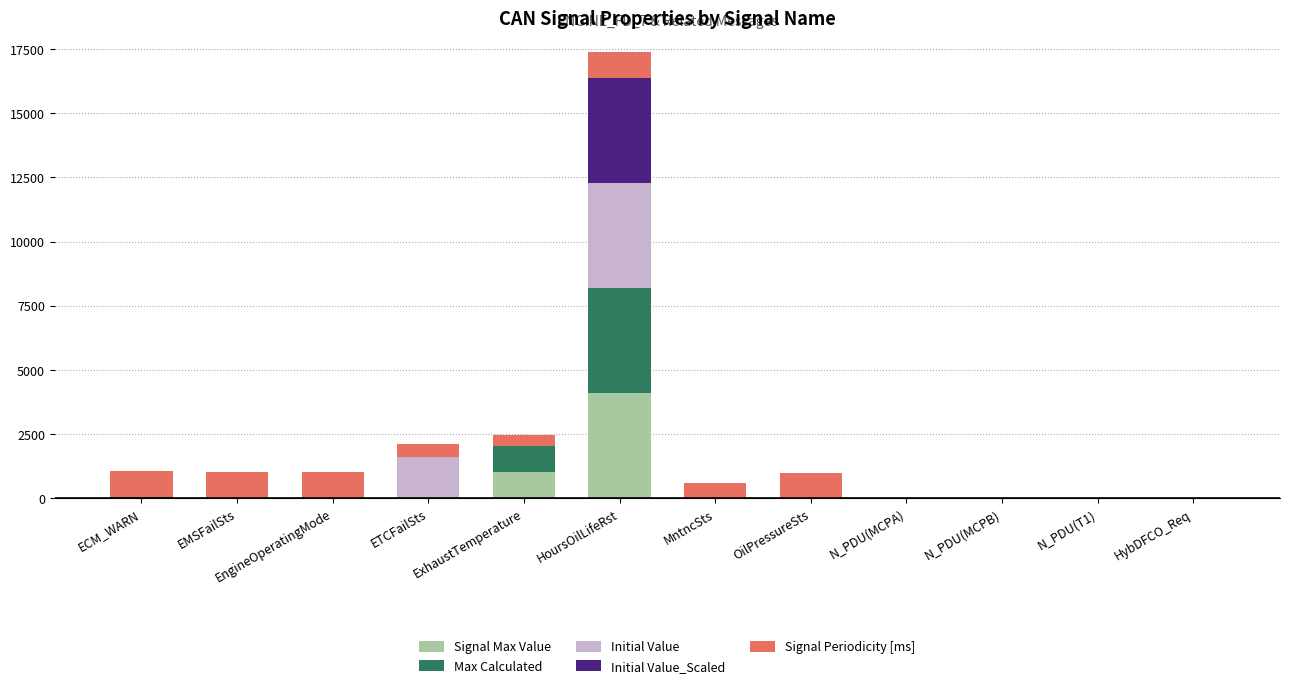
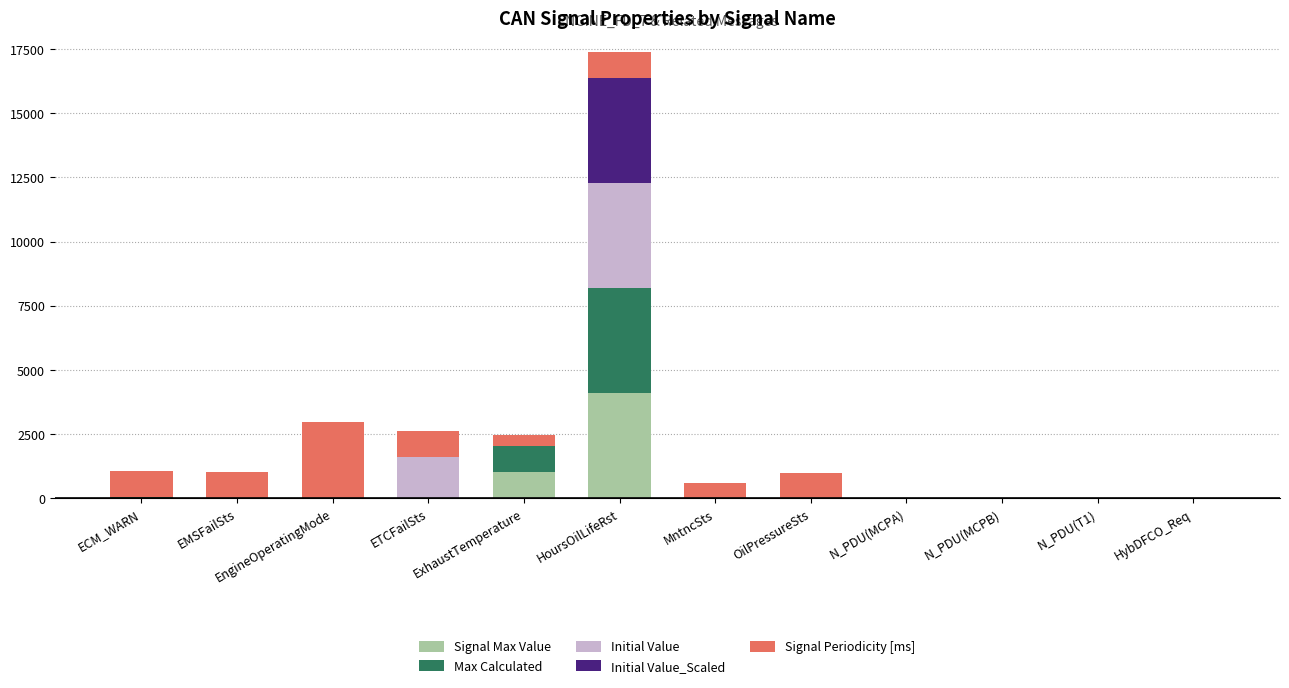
  {
    "Max Calculated": {
      "ExhaustTemperature": 1000,
      "HoursOilLifeRst": 4100,
      "N_PDU(MCPA)": 0,
      "N_PDU(MCPB)": 0,
      "N_PDU(T1)": 0
    },
    "Initial Value": {
      "ECM_WARN": 0,
      "EngineOperatingMode": 0,
      "ETCFailSts": 1600,
      "ExhaustTemperature": 0,
      "HoursOilLifeRst": 4100,
      "MntncSts": 0,
      "N_PDU(MCPA)": 0,
      "N_PDU(MCPB)": 0,
      "N_PDU(T1)": 0,
      "HybDFCO_Req": 0
    },
    "Initial Value_Scaled": {
      "ECM_WARN": 0,
      "EngineOperatingMode": 0,
      "ETCFailSts": 0,
      "ExhaustTemperature": 0,
      "HoursOilLifeRst": 4100,
      "MntncSts": 0,
      "N_PDU(MCPA)": 0,
      "N_PDU(MCPB)": 0,
      "N_PDU(T1)": 0,
      "HybDFCO_Req": 0
    },
    "Signal Periodicity [ms]": {
      "ECM_WARN": 1000,
      "EMSFailSts": 1000,
-     "EngineOperatingMode": 1000,
-     "ETCFailSts": 500,
+     "EngineOperatingMode": 3000,
+     "ETCFailSts": 1000,
      "ExhaustTemperature": 400,
      "MntncSts": 600,
      "OilPressureSts": 1000,
      "N_PDU(MCPA)": 0,
      "N_PDU(MCPB)": 0,
      "N_PDU(T1)": 0
    }
  }
